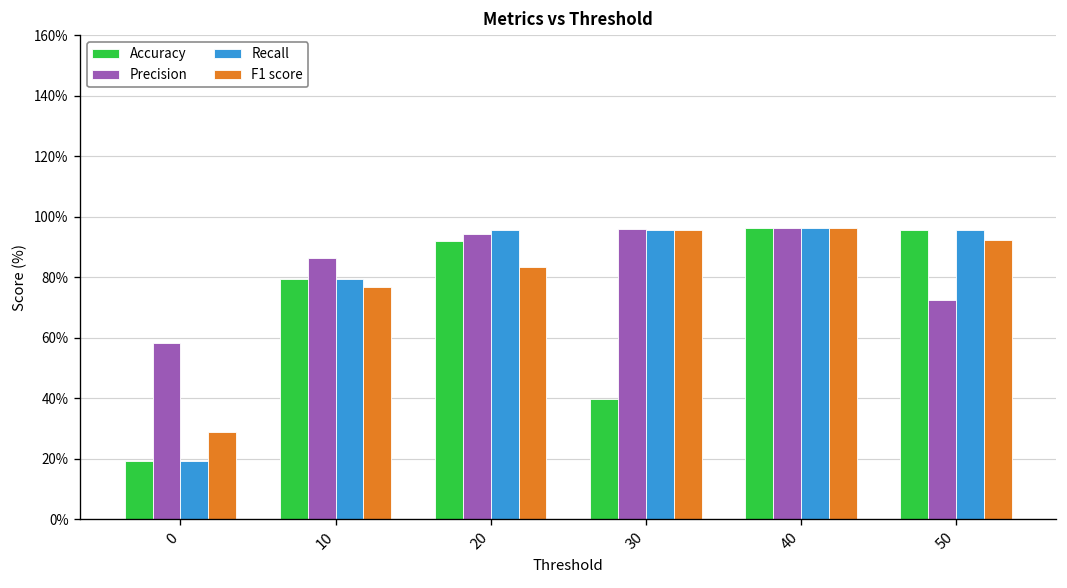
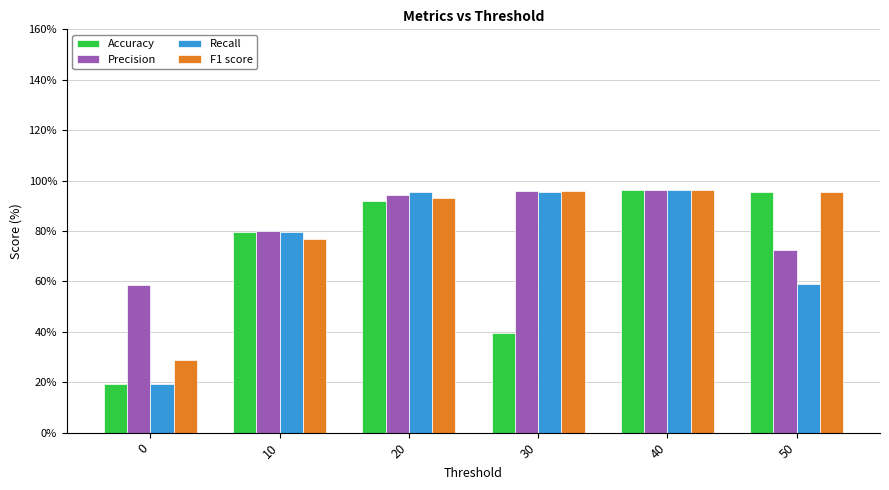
  {
    "Accuracy": {
      "0": "19%",
      "10": "79%",
      "20": "92%",
      "30": "40%",
      "40": "96%",
      "50": "96%"
    },
    "Precision": {
      "0": "58%",
-     "10": "86%",
+     "10": "80%",
      "20": "94%",
      "30": "96%",
      "40": "96%",
      "50": "73%"
    },
    "Recall": {
      "0": "19%",
      "10": "79%",
      "20": "96%",
      "30": "96%",
      "40": "96%",
-     "50": "96%"
+     "50": "59%"
    },
    "F1 score": {
      "0": "29%",
      "10": "77%",
-     "20": "83%",
+     "20": "93%",
      "30": "96%",
      "40": "96%",
-     "50": "92%"
+     "50": "96%"
    }
  }
